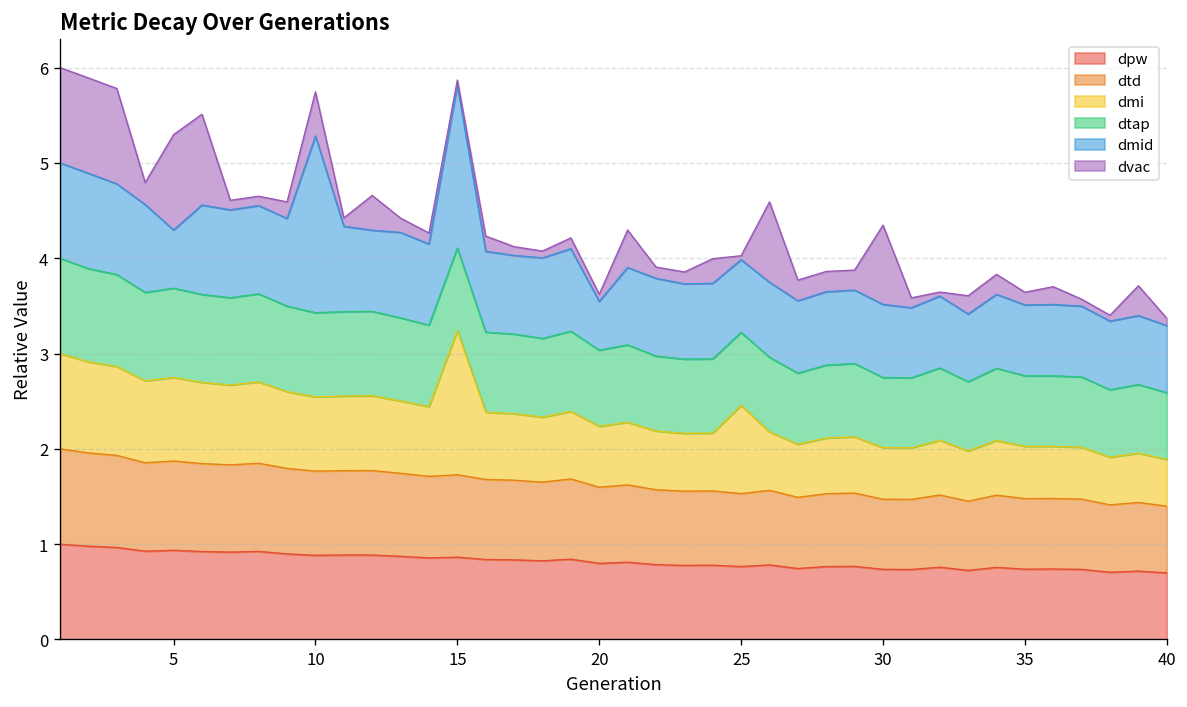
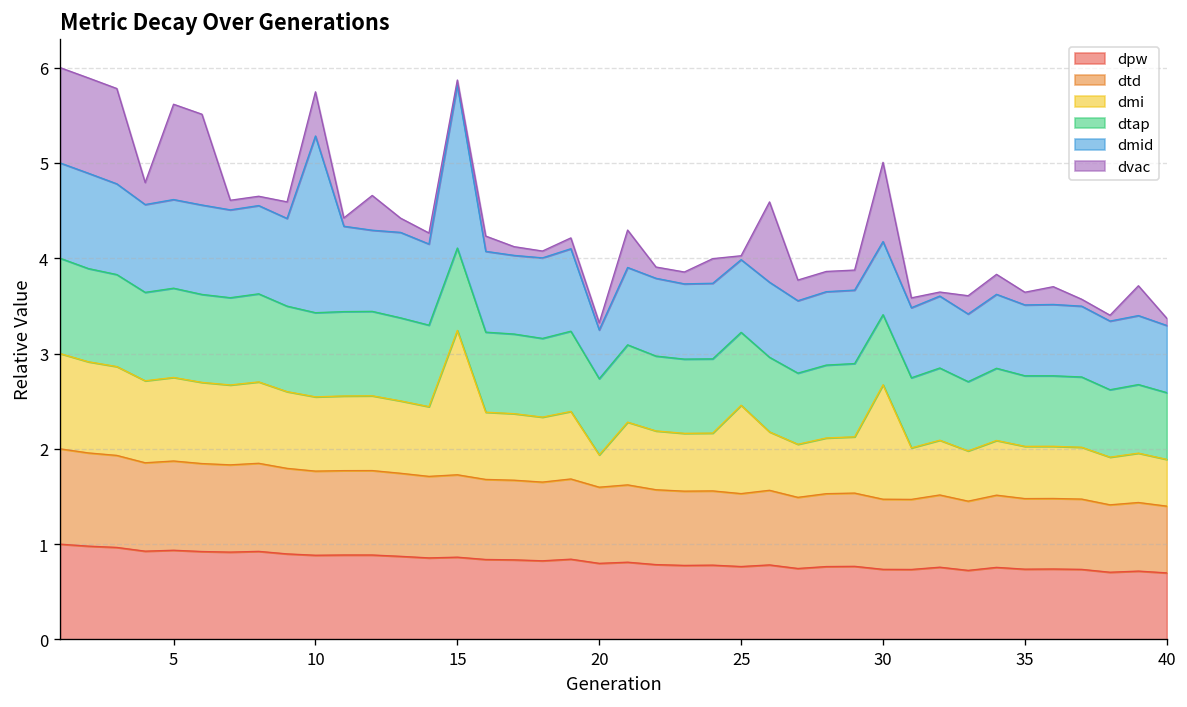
  {
    "dmi": {
      "5": 0.9,
      "10": 0.8,
      "15": 1.5,
-     "20": 0.6,
+     "20": 0.3,
      "25": 0.9,
-     "30": 0.5,
+     "30": 1.2,
      "35": 0.5,
      "40": 0.5
    },
    "dtap": {
      "5": 0.9,
      "10": 0.9,
      "15": 0.9,
      "20": 0.8,
      "25": 0.8,
      "30": 0.7,
      "35": 0.7,
      "40": 0.7
    },
    "dmid": {
-     "5": 0.6,
+     "5": 0.9,
      "10": 1.9,
      "15": 1.7,
      "20": 0.5,
      "25": 0.8,
      "30": 0.8,
      "35": 0.7,
      "40": 0.7
    },
    "dvac": {
      "5": 1.0,
      "10": 0.5,
      "15": 0.1,
      "20": 0.1,
      "25": 0.0,
      "30": 0.8,
      "35": 0.1,
      "40": 0.1
    }
  }
